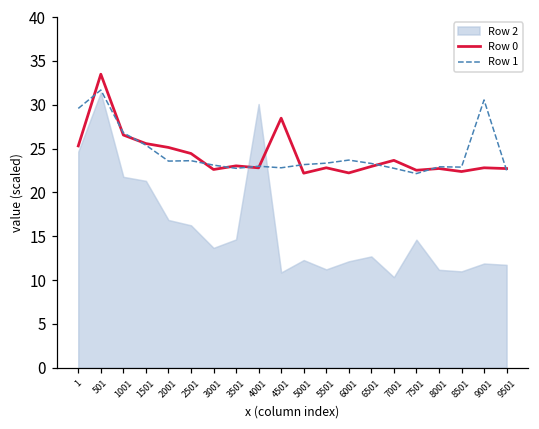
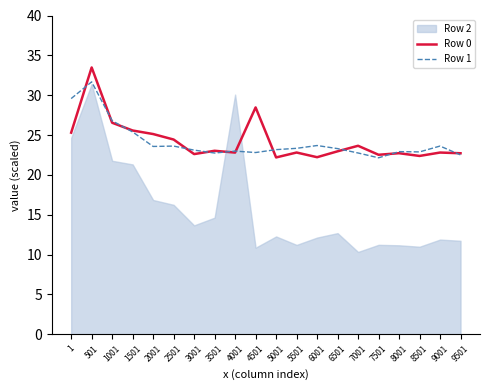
  {
    "Row 0": {
      "1": 25,
      "501": 33,
      "2001": 25,
      "2501": 24,
      "3001": 23,
      "4501": 28,
      "5001": 22,
      "5501": 23,
      "6001": 22,
      "6501": 23,
      "7001": 24,
      "7501": 23,
      "8501": 22,
      "9001": 23
    },
    "Row 2": {
      "1": 25,
      "1001": 22,
      "1501": 21,
      "2001": 17,
      "2501": 16,
      "3001": 14,
      "3501": 15,
      "4001": 30,
      "4501": 11,
      "5001": 12,
      "5501": 11,
      "6001": 12,
      "6501": 13,
      "7001": 10,
-     "7501": 15,
+     "7501": 11,
      "8001": 11,
      "8501": 11,
      "9001": 12,
      "9501": 12
    },
    "Row 1": {
      "1": 30,
      "2001": 24,
      "2501": 24,
      "3001": 23,
      "4501": 23,
      "5001": 23,
      "5501": 23,
      "6001": 24,
      "6501": 23,
      "7001": 23,
      "7501": 22,
      "8501": 23,
-     "9001": 31
+     "9001": 24
    }
  }
